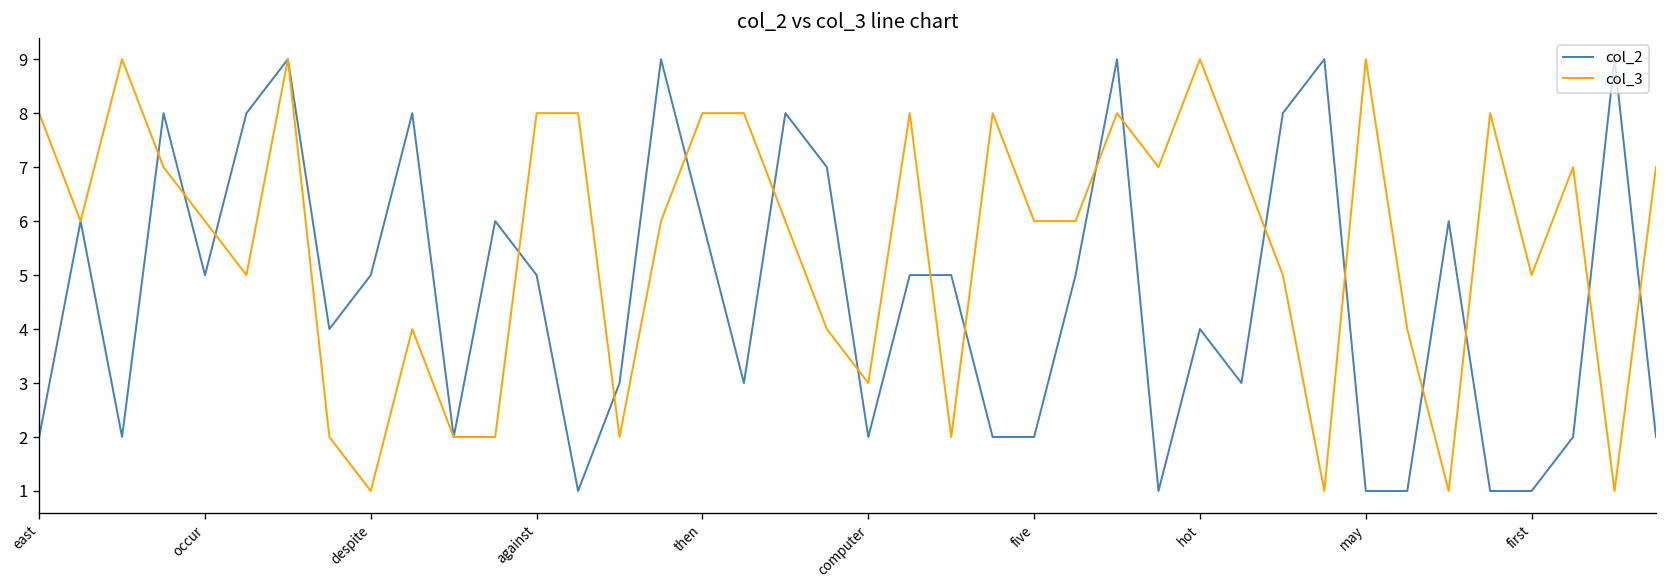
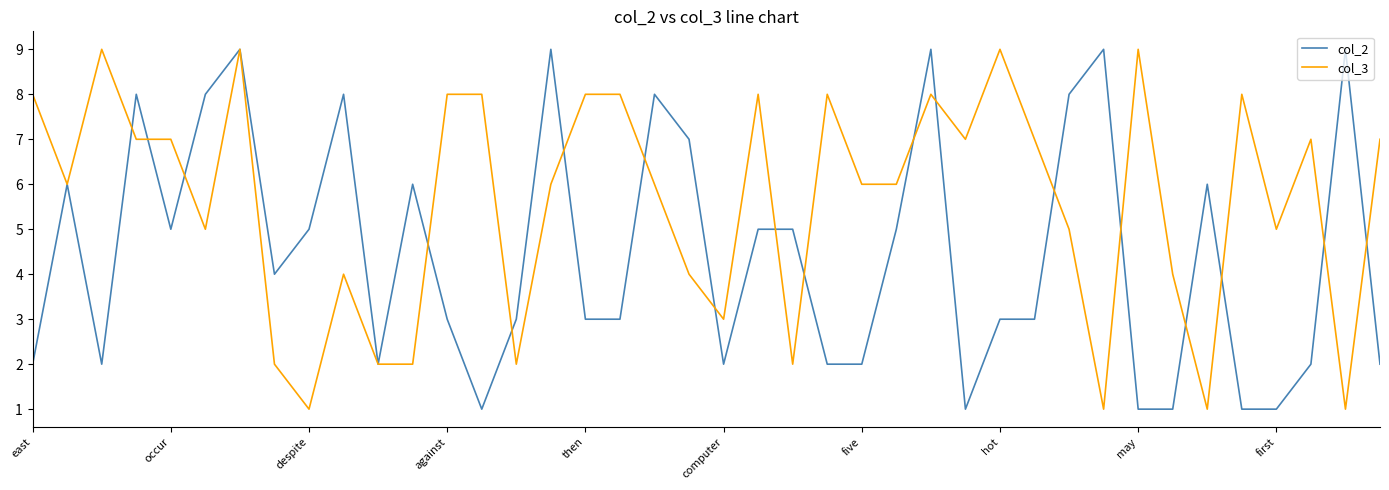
  {
    "col_2": {
      "east": 2,
      "occur": 5,
      "despite": 5,
-     "against": 5,
-     "then": 6,
+     "against": 3,
+     "then": 3,
      "computer": 2,
      "five": 2,
-     "hot": 4,
+     "hot": 3,
      "may": 1,
      "first": 1
    },
    "col_3": {
      "east": 8,
-     "occur": 6,
+     "occur": 7,
      "despite": 1,
      "against": 8,
      "then": 8,
      "computer": 3,
      "five": 6,
      "hot": 9,
      "may": 9,
      "first": 5
    }
  }
